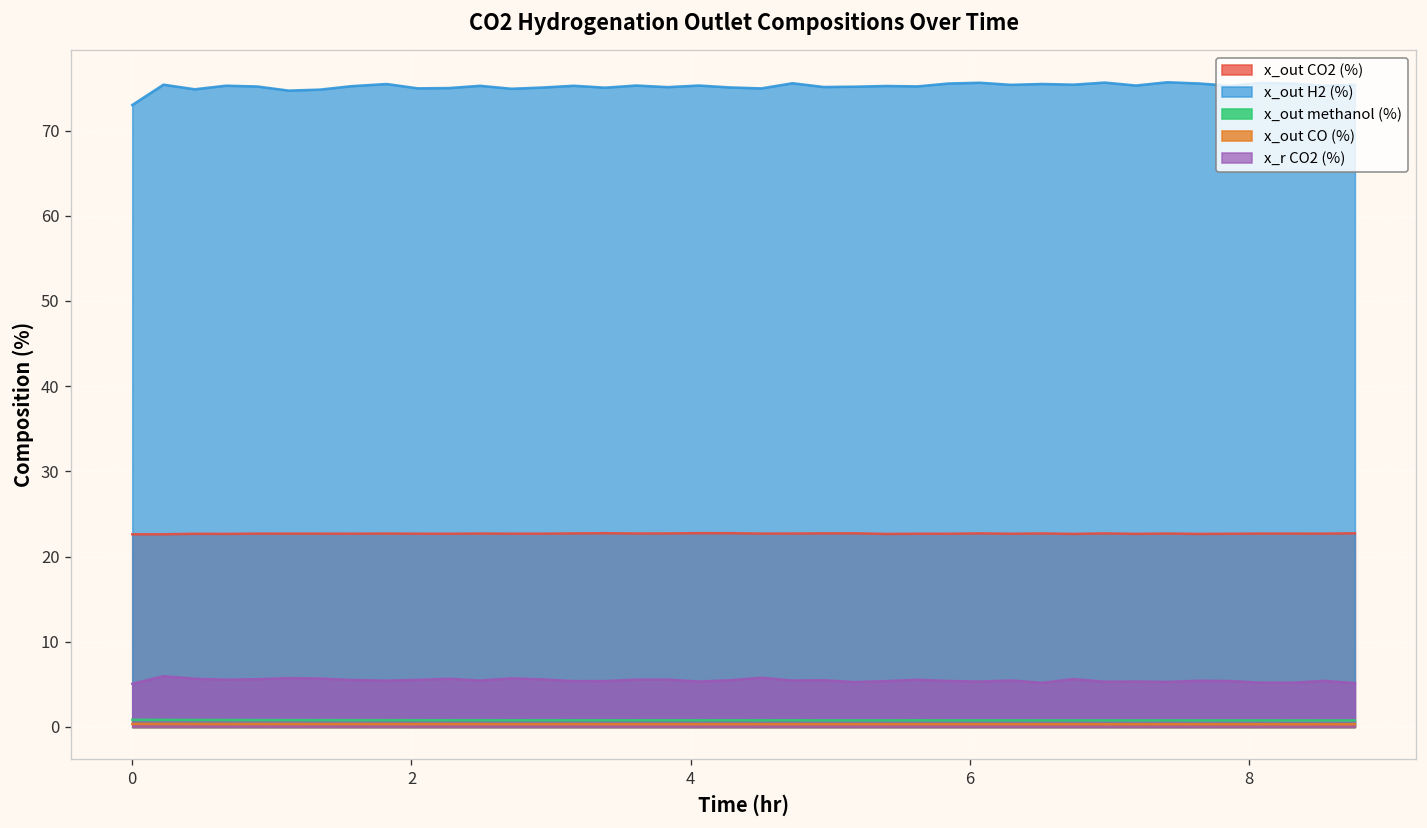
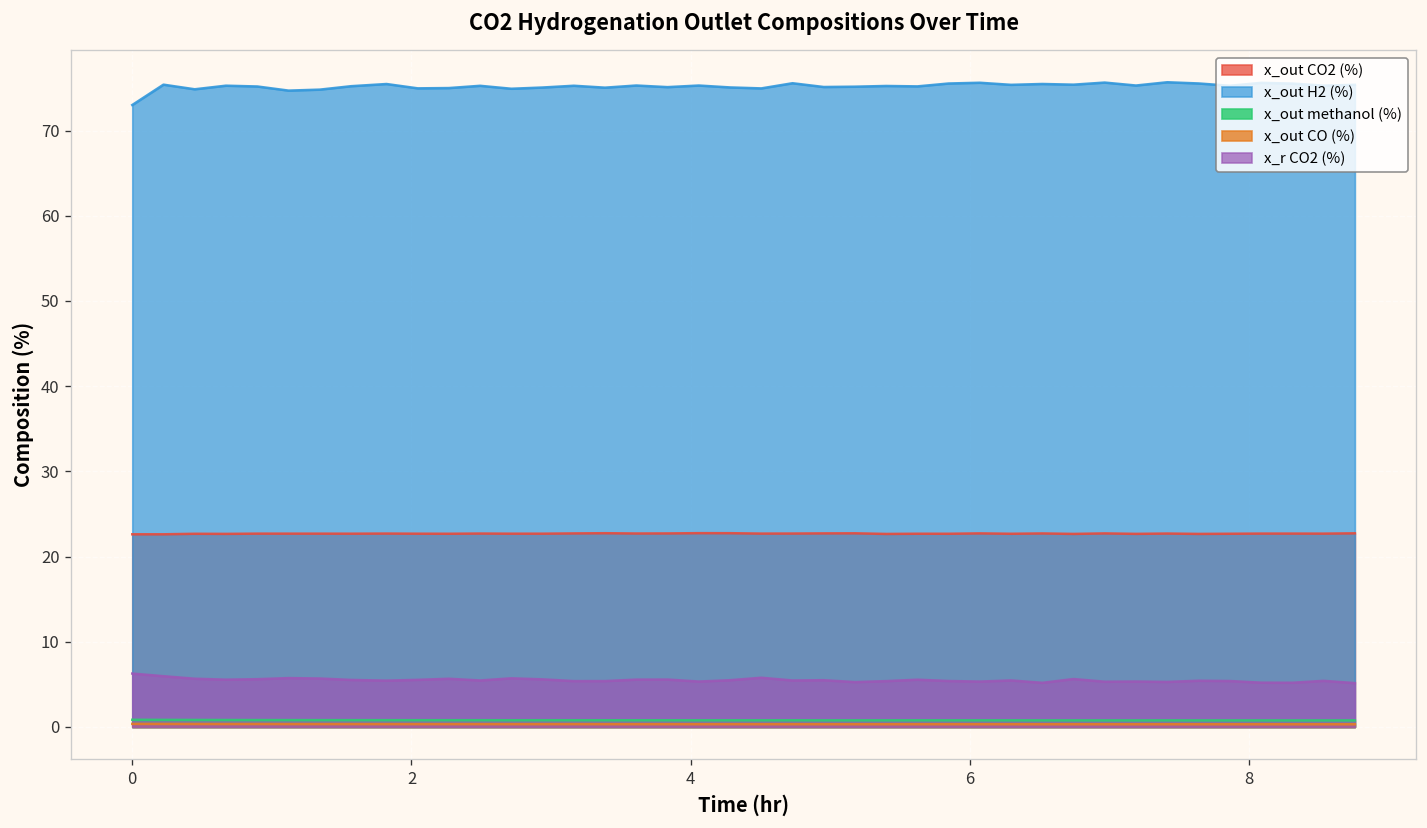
  {
    "x_out H2 (%)": {
      "0": 73
    },
    "x_out methanol (%)": {
      "0": 1
    },
    "x_r CO2 (%)": {
-     "0": 5
+     "0": 6
    }
  }
